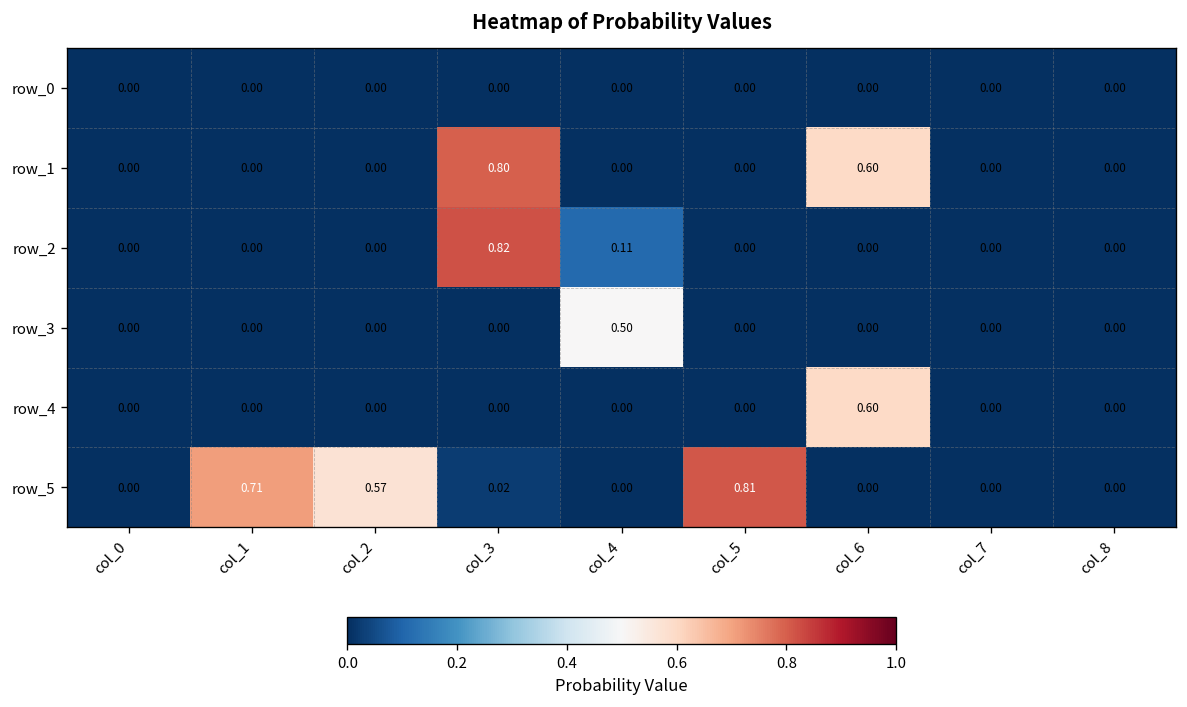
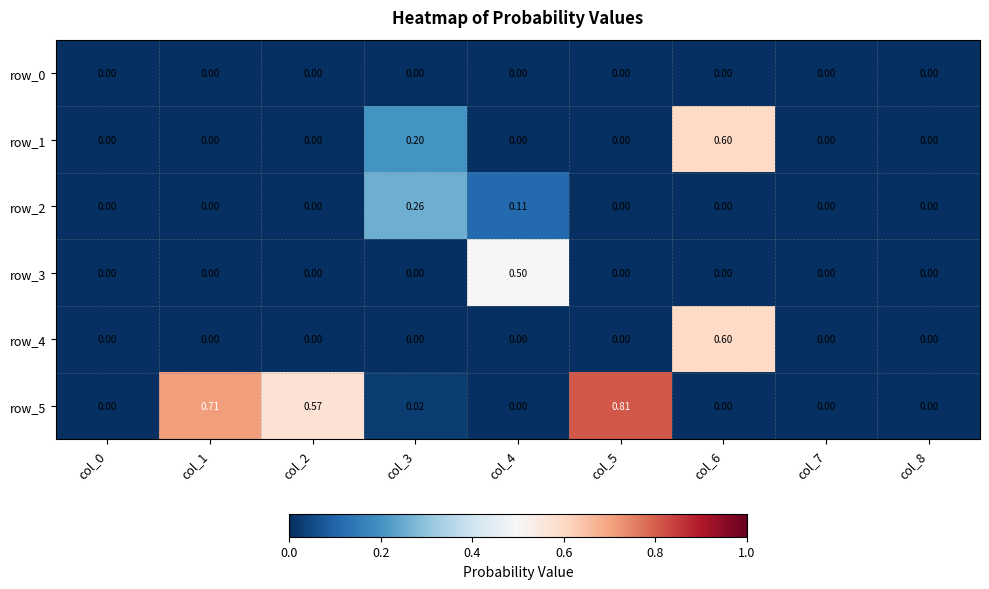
  {
    "row_0": {
      "col_0": 0.00,
      "col_1": 0.00,
      "col_2": 0.00,
      "col_3": 0.00,
      "col_4": 0.00,
      "col_5": 0.00,
      "col_6": 0.00,
      "col_7": 0.00,
      "col_8": 0.00
    },
    "row_1": {
      "col_0": 0.00,
      "col_1": 0.00,
      "col_2": 0.00,
-     "col_3": 0.80,
+     "col_3": 0.20,
      "col_4": 0.00,
      "col_5": 0.00,
      "col_6": 0.60,
      "col_7": 0.00,
      "col_8": 0.00
    },
    "row_2": {
      "col_0": 0.00,
      "col_1": 0.00,
      "col_2": 0.00,
-     "col_3": 0.82,
+     "col_3": 0.26,
      "col_4": 0.11,
      "col_5": 0.00,
      "col_6": 0.00,
      "col_7": 0.00,
      "col_8": 0.00
    },
    "row_3": {
      "col_0": 0.00,
      "col_1": 0.00,
      "col_2": 0.00,
      "col_3": 0.00,
      "col_4": 0.50,
      "col_5": 0.00,
      "col_6": 0.00,
      "col_7": 0.00,
      "col_8": 0.00
    },
    "row_4": {
      "col_0": 0.00,
      "col_1": 0.00,
      "col_2": 0.00,
      "col_3": 0.00,
      "col_4": 0.00,
      "col_5": 0.00,
      "col_6": 0.60,
      "col_7": 0.00,
      "col_8": 0.00
    },
    "row_5": {
      "col_0": 0.00,
      "col_1": 0.71,
      "col_2": 0.57,
      "col_3": 0.02,
      "col_4": 0.00,
      "col_5": 0.81,
      "col_6": 0.00,
      "col_7": 0.00,
      "col_8": 0.00
    }
  }
